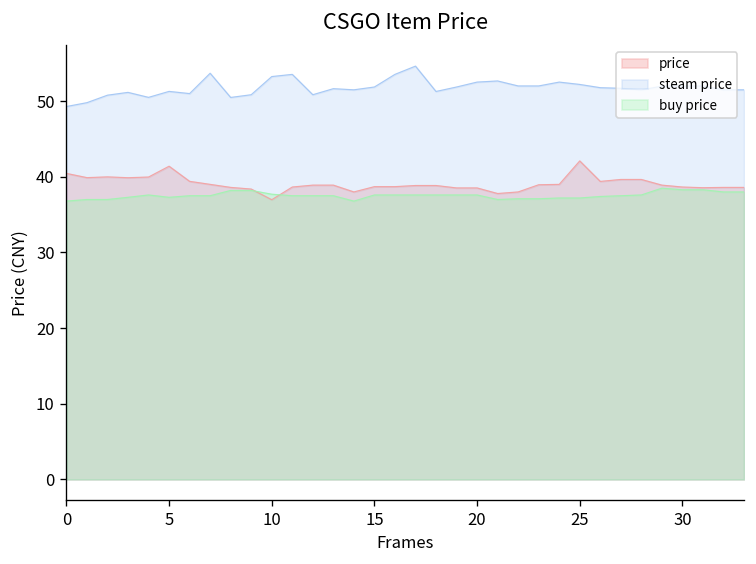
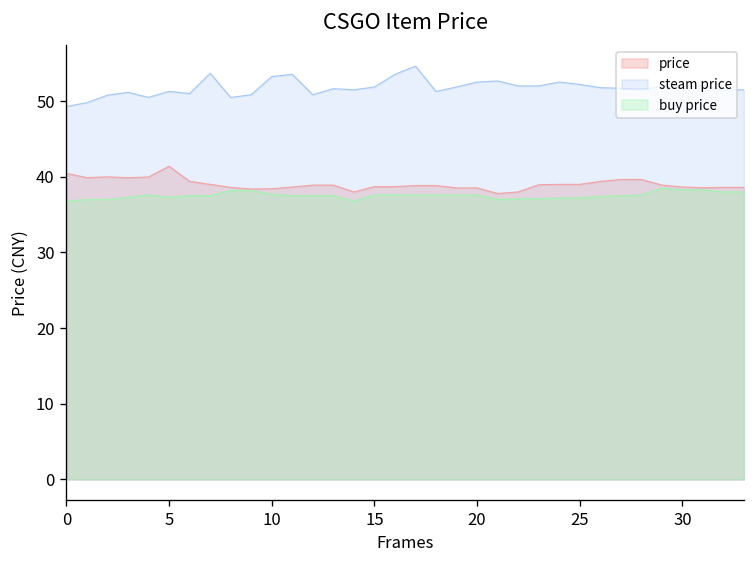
  {
    "price": {
      "0": 40,
      "5": 41,
-     "10": 37,
+     "10": 38,
      "15": 39,
      "20": 39,
-     "25": 42
+     "25": 39
    }
  }
